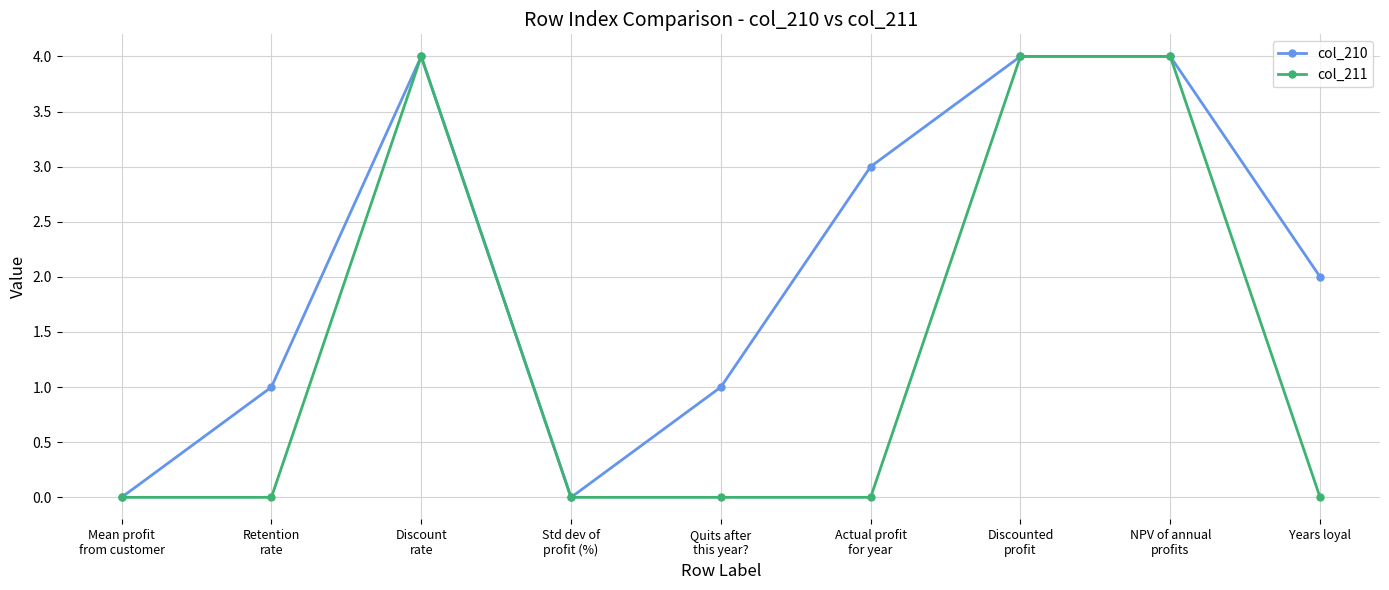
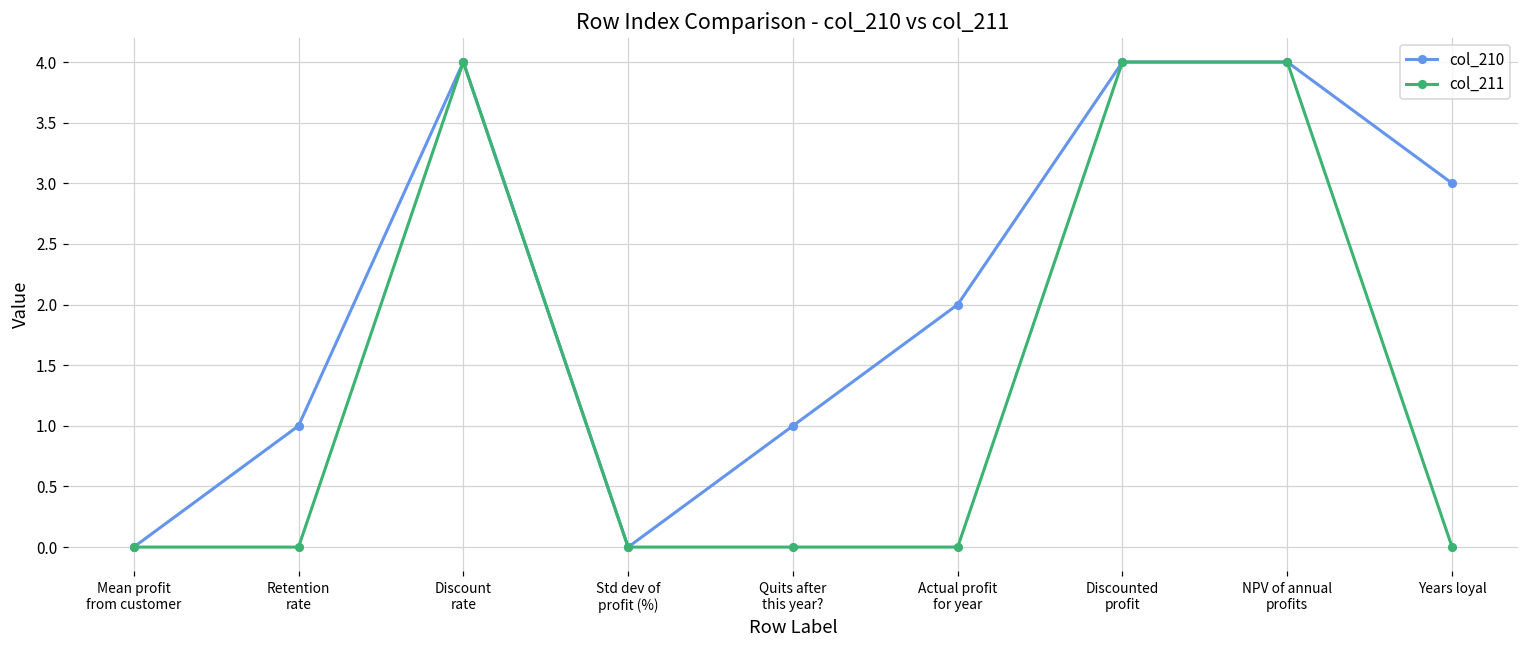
  {
    "col_210": {
      "Retention rate": 1,
      "Quits after this year?": 1,
-     "Actual profit for year": 3,
-     "Years loyal": 2
+     "Actual profit for year": 2,
+     "Years loyal": 3
    },
    "col_211": {
      "Retention rate": 0,
      "Quits after this year?": 0,
      "Actual profit for year": 0,
      "Years loyal": 0
    }
  }
